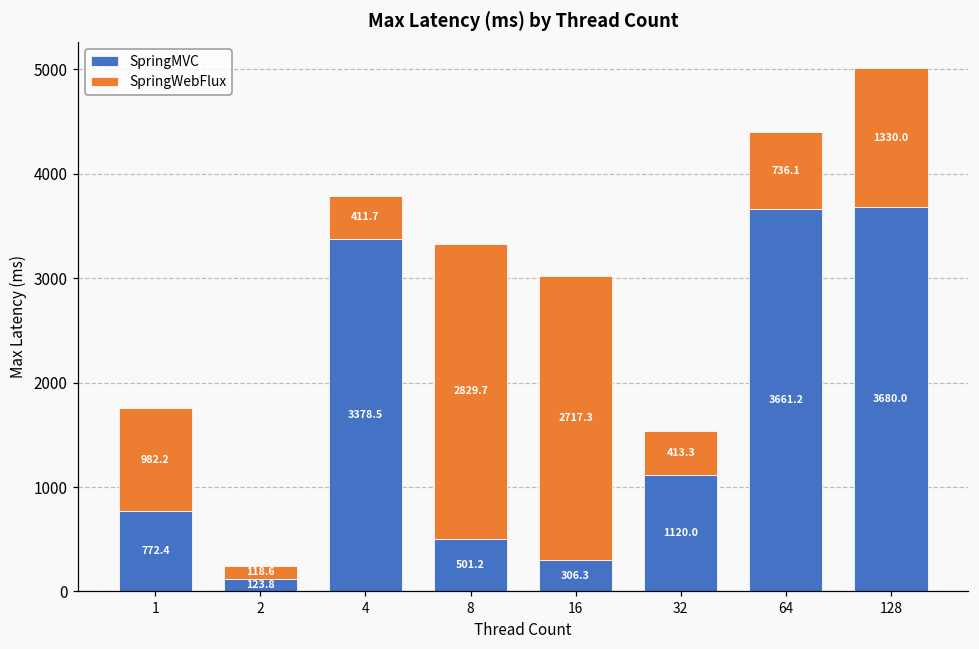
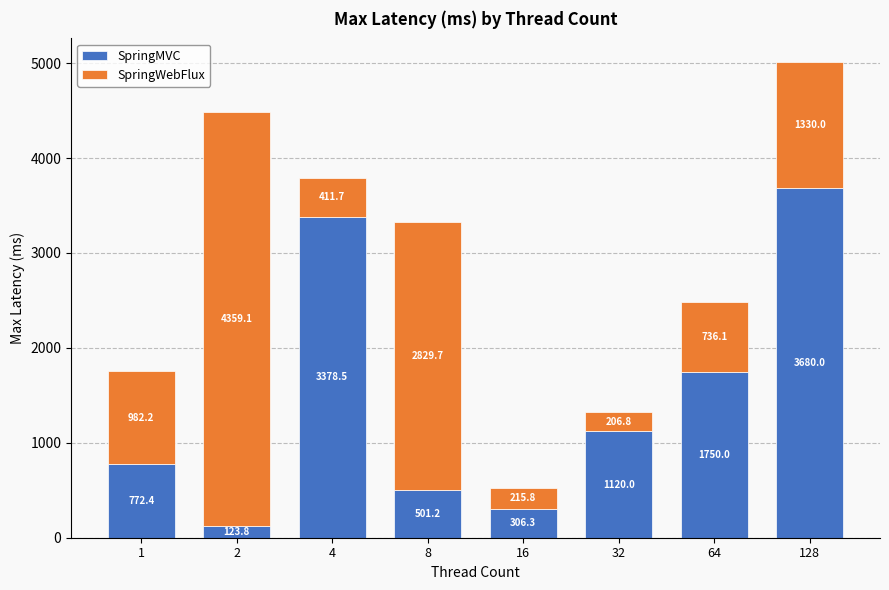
  {
    "SpringMVC": {
      "1": 772.4,
      "2": 123.8,
      "4": 3378.5,
      "8": 501.2,
      "16": 306.3,
      "32": 1120.0,
-     "64": 3661.2,
+     "64": 1750.0,
      "128": 3680.0
    },
    "SpringWebFlux": {
      "1": 982.2,
-     "2": 118.6,
+     "2": 4359.1,
      "4": 411.7,
      "8": 2829.7,
-     "16": 2717.3,
-     "32": 413.3,
+     "16": 215.8,
+     "32": 206.8,
      "64": 736.1,
      "128": 1330.0
    }
  }
